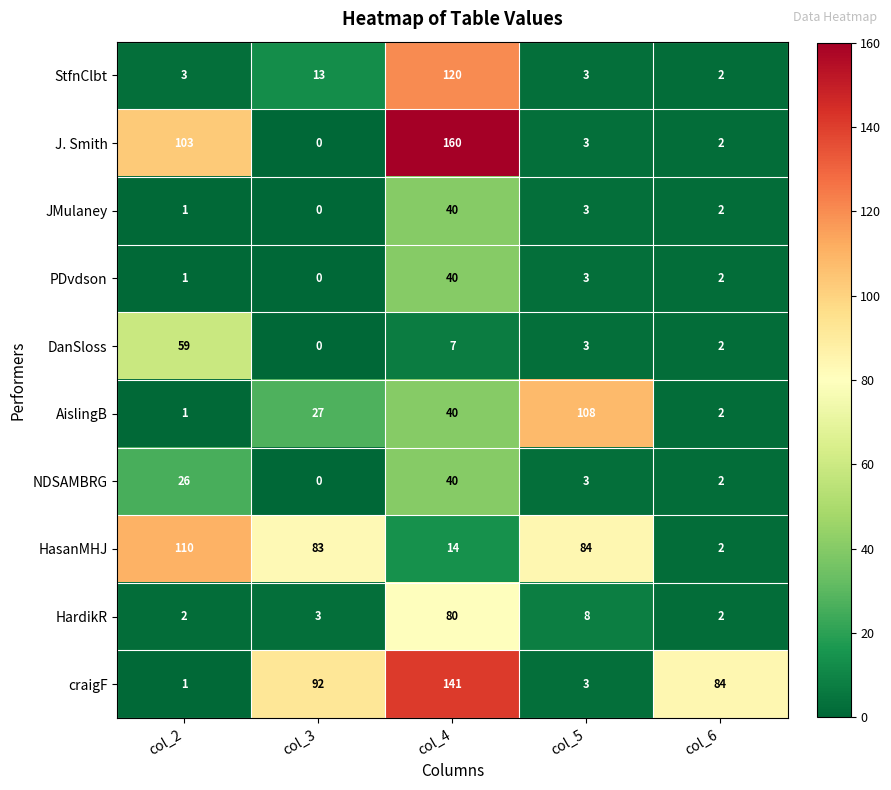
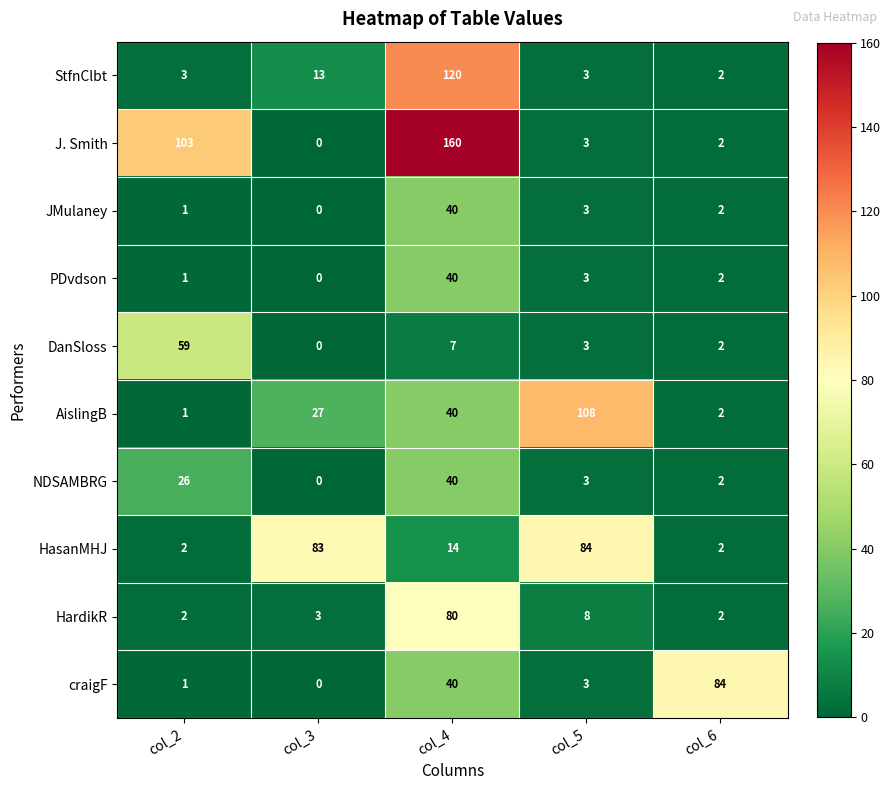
  {
    "StfnClbt": {
      "col_2": 3,
      "col_3": 13,
      "col_4": 120,
      "col_5": 3,
      "col_6": 2
    },
    "J. Smith": {
      "col_2": 103,
      "col_3": 0,
      "col_4": 160,
      "col_5": 3,
      "col_6": 2
    },
    "JMulaney": {
      "col_2": 1,
      "col_3": 0,
      "col_4": 40,
      "col_5": 3,
      "col_6": 2
    },
    "PDvdson": {
      "col_2": 1,
      "col_3": 0,
      "col_4": 40,
      "col_5": 3,
      "col_6": 2
    },
    "DanSloss": {
      "col_2": 59,
      "col_3": 0,
      "col_4": 7,
      "col_5": 3,
      "col_6": 2
    },
    "AislingB": {
      "col_2": 1,
      "col_3": 27,
      "col_4": 40,
      "col_5": 108,
      "col_6": 2
    },
    "NDSAMBRG": {
      "col_2": 26,
      "col_3": 0,
      "col_4": 40,
      "col_5": 3,
      "col_6": 2
    },
    "HasanMHJ": {
-     "col_2": 110,
+     "col_2": 2,
      "col_3": 83,
      "col_4": 14,
      "col_5": 84,
      "col_6": 2
    },
    "HardikR": {
      "col_2": 2,
      "col_3": 3,
      "col_4": 80,
      "col_5": 8,
      "col_6": 2
    },
    "craigF": {
      "col_2": 1,
-     "col_3": 92,
-     "col_4": 141,
+     "col_3": 0,
+     "col_4": 40,
      "col_5": 3,
      "col_6": 84
    }
  }
